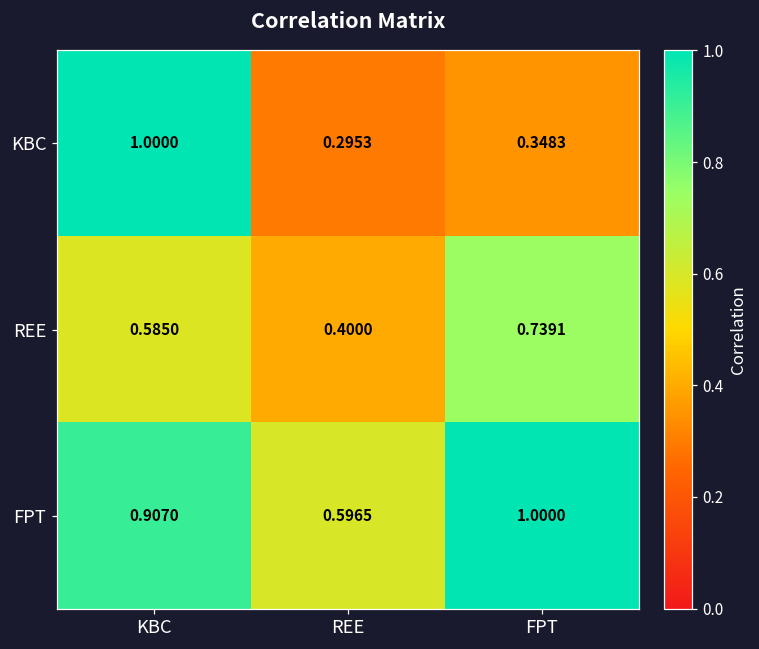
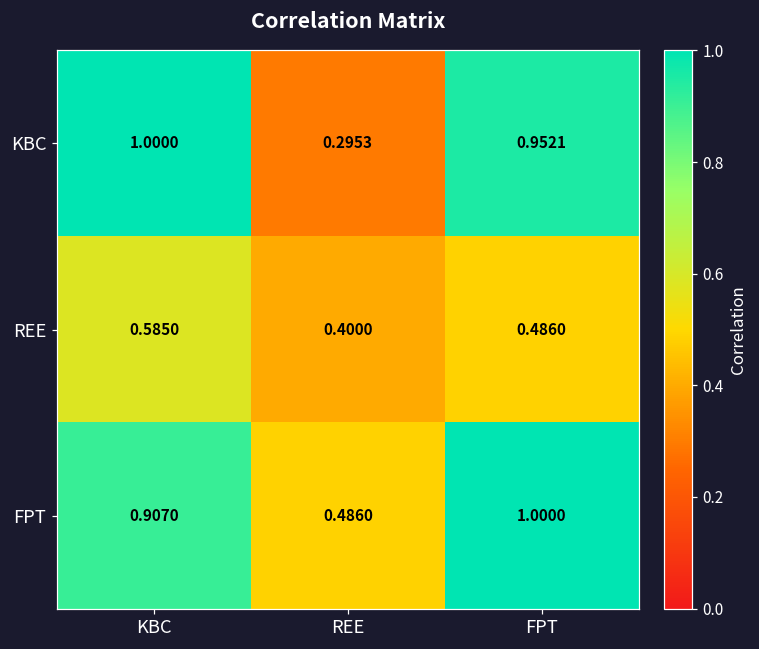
  {
    "KBC": {
      "KBC": 1.0000,
      "REE": 0.2953,
-     "FPT": 0.3483
+     "FPT": 0.9521
    },
    "REE": {
      "KBC": 0.5850,
      "REE": 0.4000,
-     "FPT": 0.7391
+     "FPT": 0.4860
    },
    "FPT": {
      "KBC": 0.9070,
-     "REE": 0.5965,
+     "REE": 0.4860,
      "FPT": 1.0000
    }
  }
